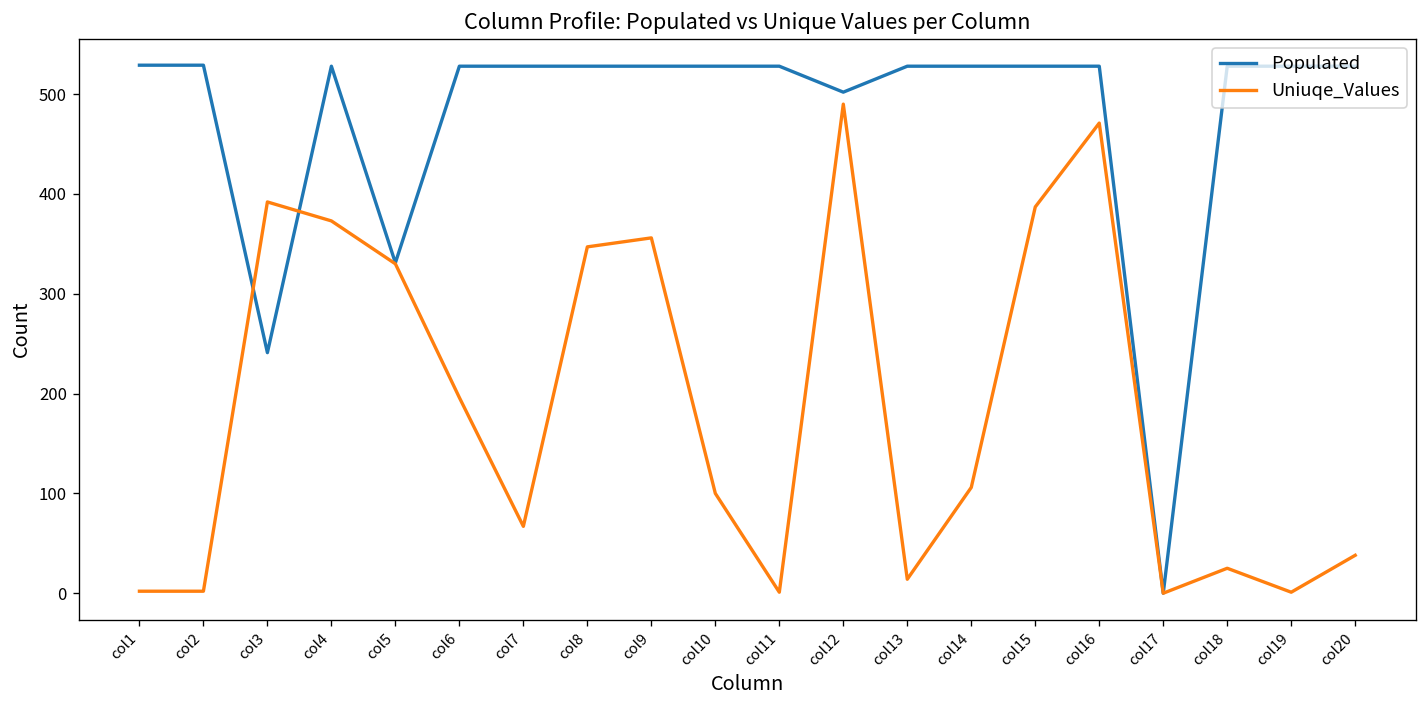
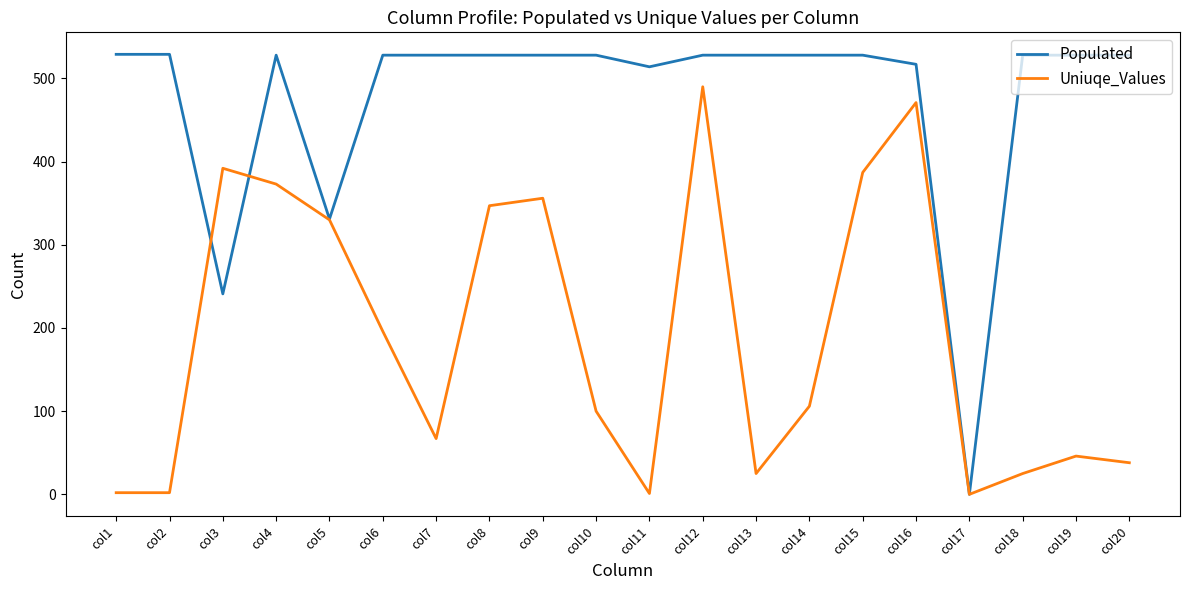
  {
    "Populated": {
      "col1": 530,
      "col2": 530,
      "col3": 240,
      "col4": 530,
      "col6": 530,
      "col7": 530,
      "col8": 530,
      "col9": 530,
      "col10": 530,
-     "col11": 530,
-     "col12": 500,
+     "col11": 510,
+     "col12": 530,
      "col13": 530,
      "col14": 530,
      "col15": 530,
-     "col16": 530
+     "col16": 520
    },
    "Uniuqe_Values": {
      "col1": 0,
      "col2": 0,
      "col3": 390,
      "col4": 370,
      "col6": 200,
      "col7": 70,
      "col8": 350,
      "col9": 360,
      "col10": 100,
      "col11": 0,
      "col12": 490,
-     "col13": 10,
+     "col13": 30,
      "col14": 110,
      "col15": 390,
      "col16": 470,
      "col18": 30,
-     "col19": 0,
+     "col19": 50,
      "col20": 40
    }
  }
